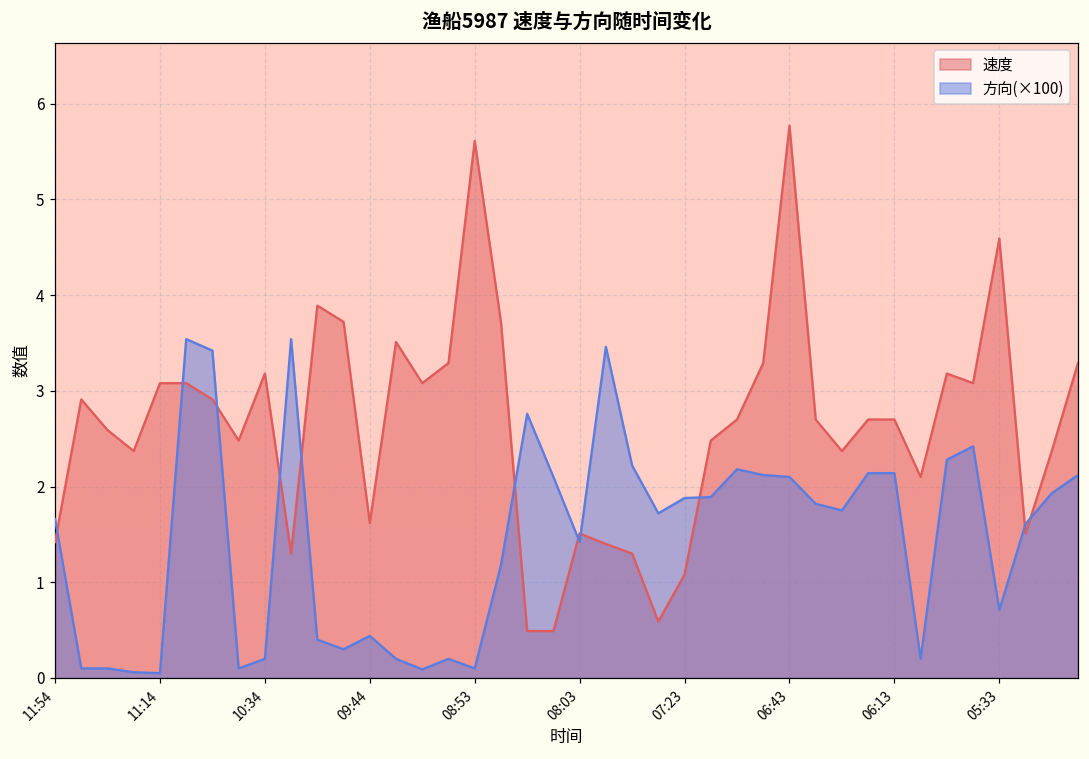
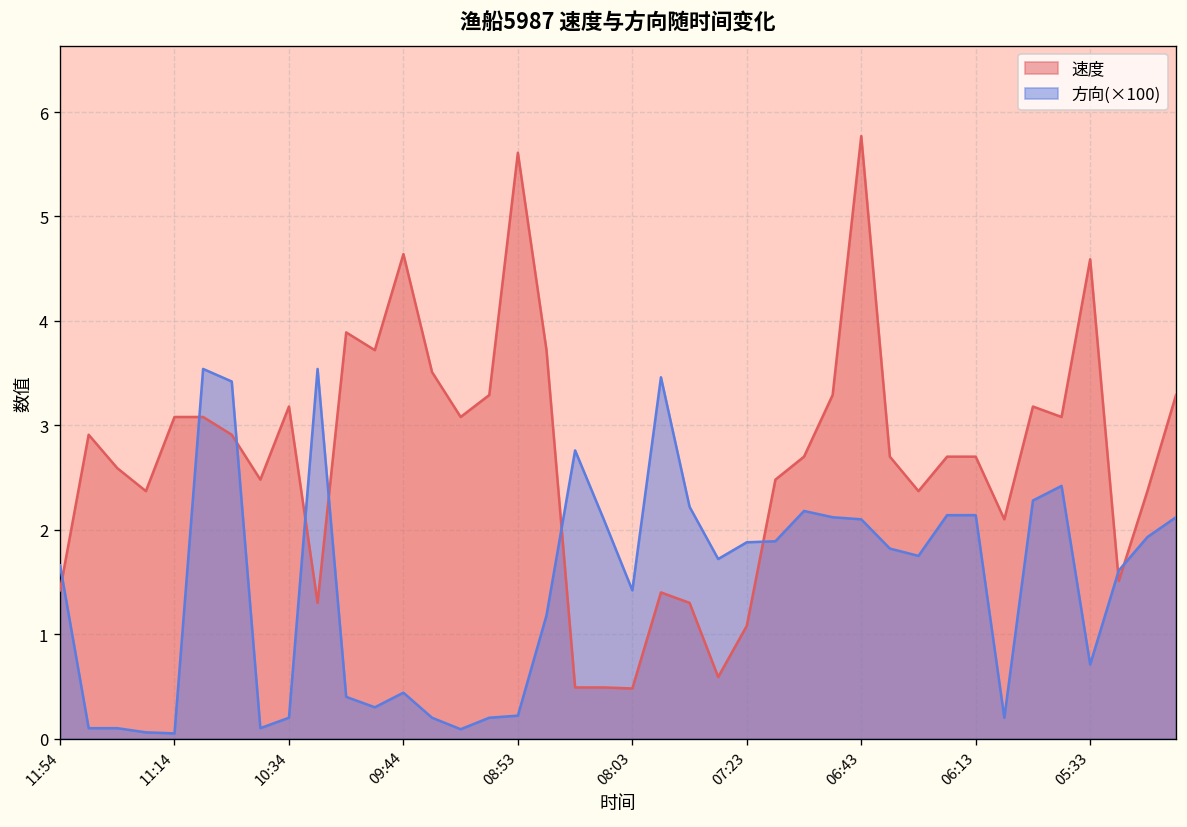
  {
    "速度": {
      "11:54": 1.4,
      "11:14": 3.1,
      "10:34": 3.2,
-     "09:44": 1.6,
+     "09:44": 4.6,
      "08:53": 5.6,
-     "08:03": 1.5,
+     "08:03": 0.5,
      "07:23": 1.1,
      "06:43": 5.8,
      "05:33": 4.6
    },
    "方向(×100)": {
      "11:54": 1.7,
      "11:14": 0.1,
      "10:34": 0.2,
      "09:44": 0.4,
-     "08:53": 0.1,
+     "08:53": 0.2,
      "08:03": 1.4,
      "07:23": 1.9,
      "06:43": 2.1,
      "05:33": 0.7
    }
  }
